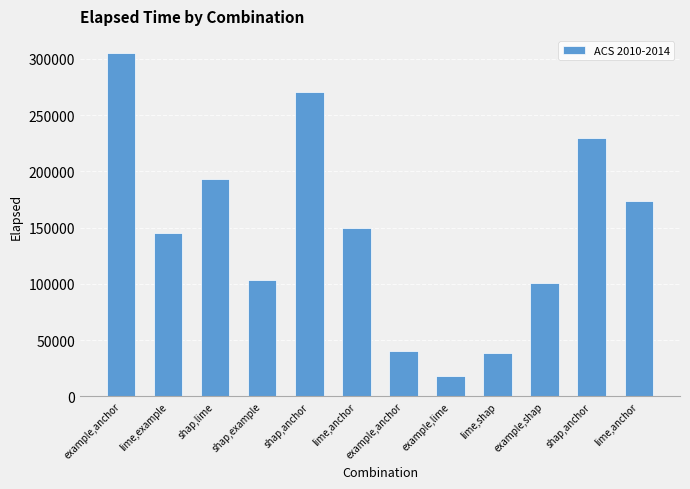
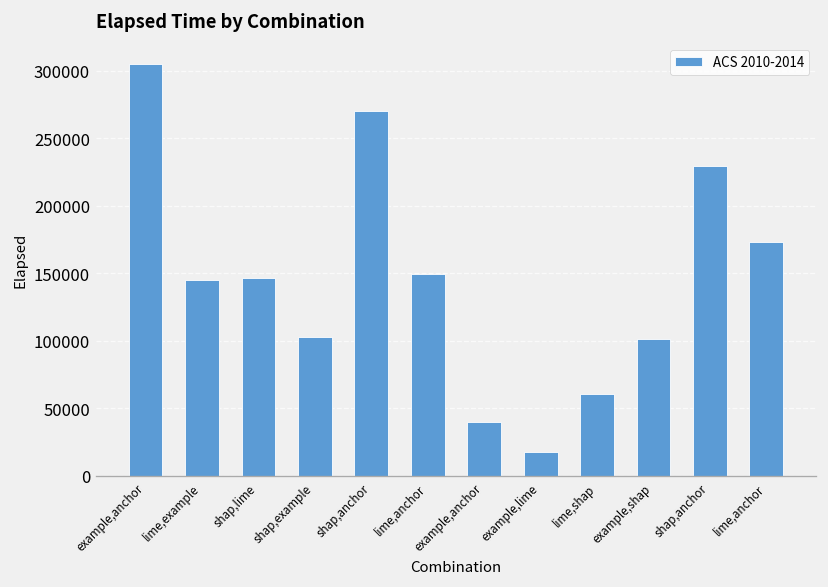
  {
    "lime,example": 145000,
-   "shap,lime": 193000,
+   "shap,lime": 147000,
    "shap,example": 103000,
    "example,lime": 18000,
-   "lime,shap": 38000,
+   "lime,shap": 61000,
    "example,shap": 101000
  }
